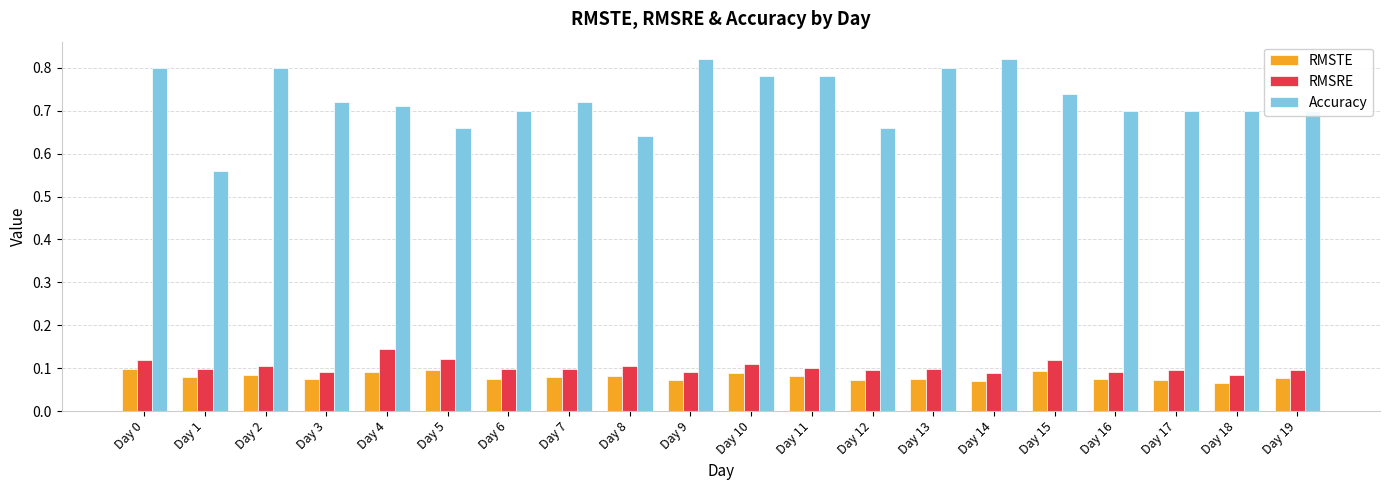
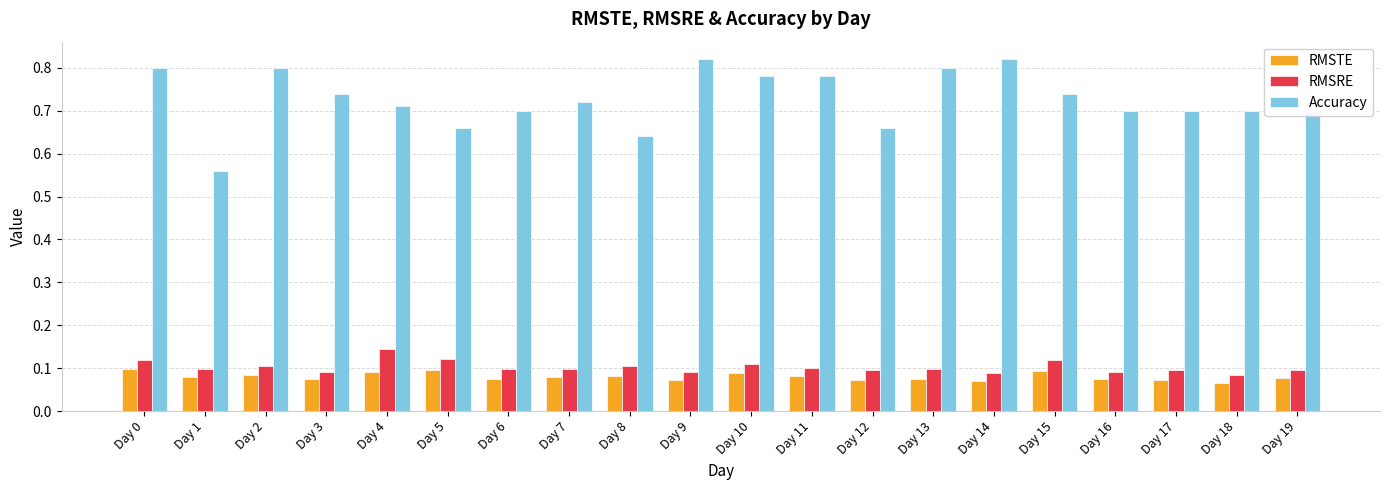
  {
    "RMSTE": {
      "Day 0": 0.10,
      "Day 1": 0.08,
      "Day 2": 0.08,
      "Day 3": 0.07,
      "Day 4": 0.09,
      "Day 5": 0.10,
      "Day 6": 0.07,
      "Day 7": 0.08,
      "Day 8": 0.08,
      "Day 9": 0.07,
      "Day 10": 0.09,
      "Day 11": 0.08,
      "Day 12": 0.07,
      "Day 13": 0.07,
      "Day 14": 0.07,
      "Day 15": 0.09,
      "Day 16": 0.07,
      "Day 17": 0.07,
      "Day 18": 0.07,
      "Day 19": 0.08
    },
    "RMSRE": {
      "Day 0": 0.12,
      "Day 1": 0.10,
      "Day 2": 0.10,
      "Day 3": 0.09,
      "Day 4": 0.14,
      "Day 5": 0.12,
      "Day 6": 0.10,
      "Day 7": 0.10,
      "Day 8": 0.10,
      "Day 9": 0.09,
      "Day 10": 0.11,
      "Day 11": 0.10,
      "Day 12": 0.10,
      "Day 13": 0.10,
      "Day 14": 0.09,
      "Day 15": 0.12,
      "Day 16": 0.09,
      "Day 17": 0.09,
      "Day 18": 0.08,
      "Day 19": 0.10
    },
    "Accuracy": {
      "Day 0": 0.80,
      "Day 1": 0.56,
      "Day 2": 0.80,
-     "Day 3": 0.72,
+     "Day 3": 0.74,
      "Day 4": 0.71,
      "Day 5": 0.66,
      "Day 6": 0.70,
      "Day 7": 0.72,
      "Day 8": 0.64,
      "Day 9": 0.82,
      "Day 10": 0.78,
      "Day 11": 0.78,
      "Day 12": 0.66,
      "Day 13": 0.80,
      "Day 14": 0.82,
      "Day 15": 0.74,
      "Day 16": 0.70,
      "Day 17": 0.70,
      "Day 18": 0.70
    }
  }
